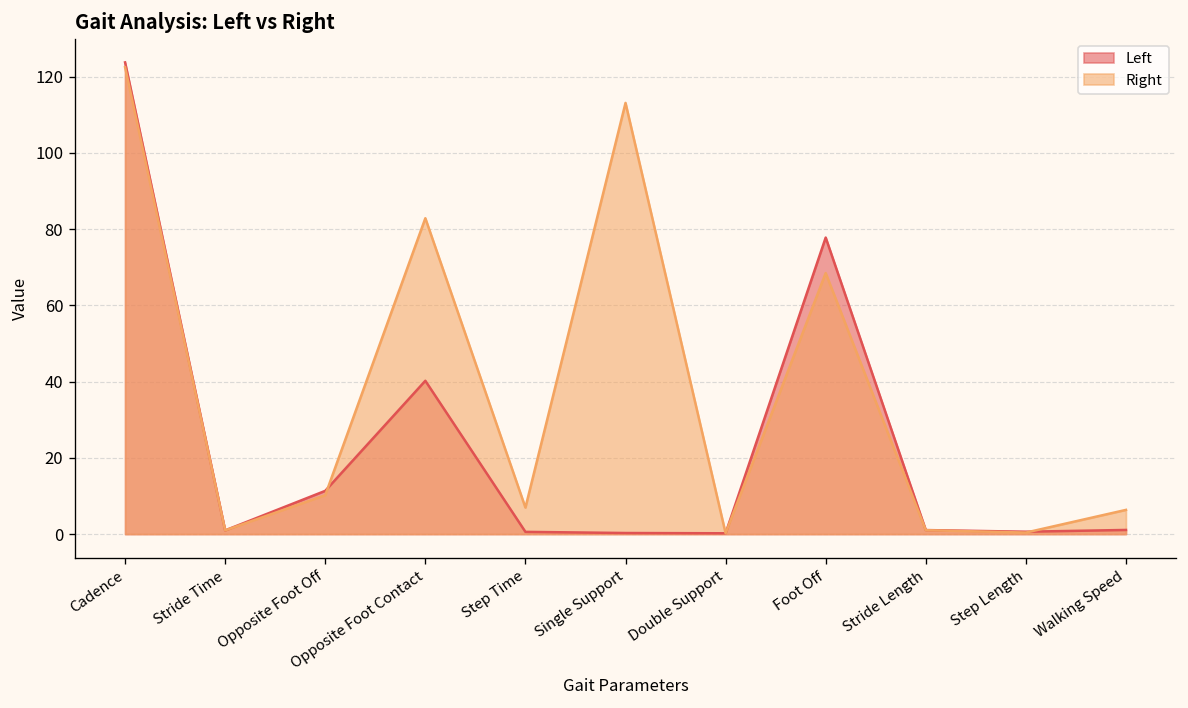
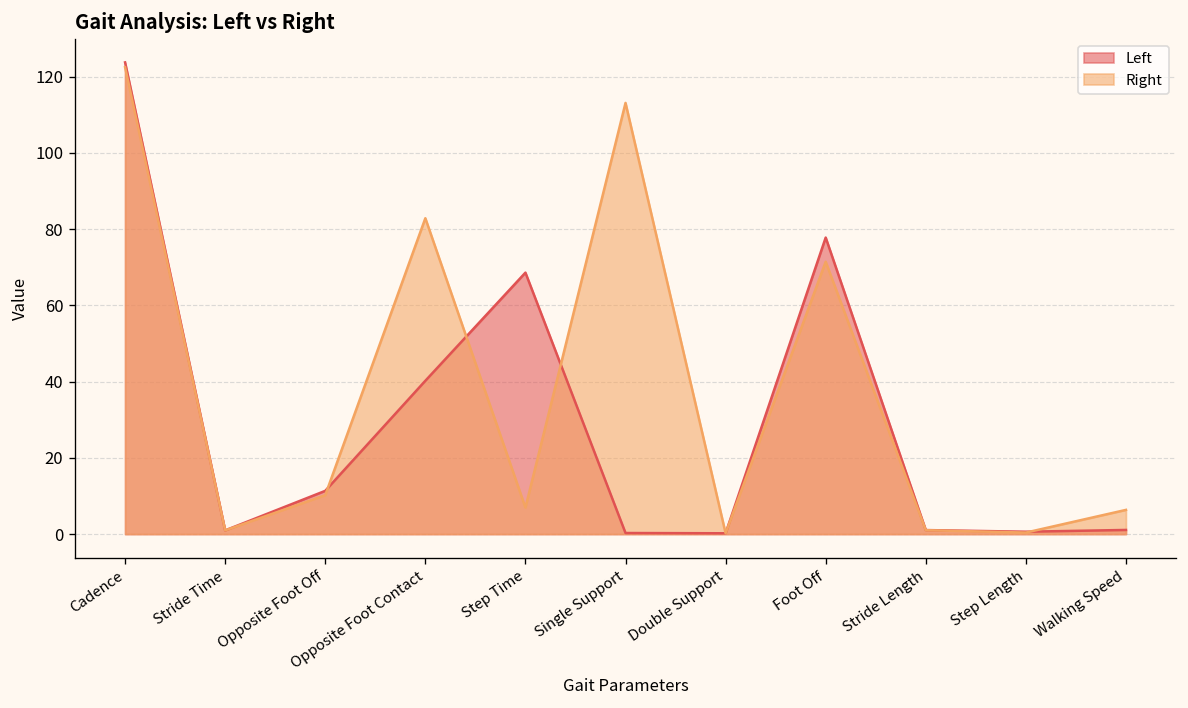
  {
    "Left": {
      "Cadence": 124,
      "Opposite Foot Off": 11,
      "Opposite Foot Contact": 40,
-     "Step Time": 1,
+     "Step Time": 69,
      "Single Support": 0,
      "Foot Off": 78,
      "Walking Speed": 1
    },
    "Right": {
      "Cadence": 122,
      "Opposite Foot Off": 10,
      "Opposite Foot Contact": 83,
      "Step Time": 7,
      "Single Support": 113,
-     "Foot Off": 68,
+     "Foot Off": 71,
      "Walking Speed": 6
    }
  }
